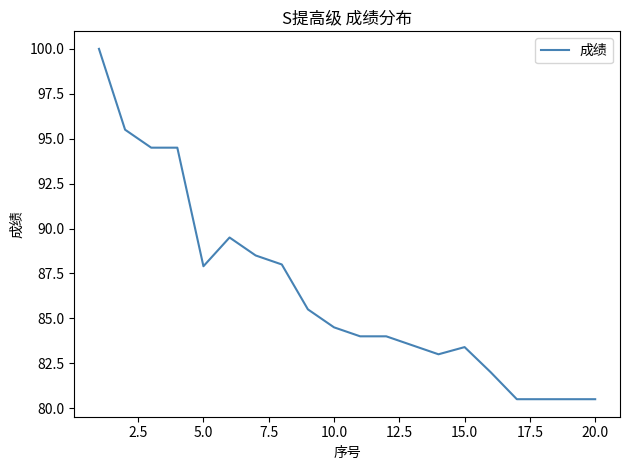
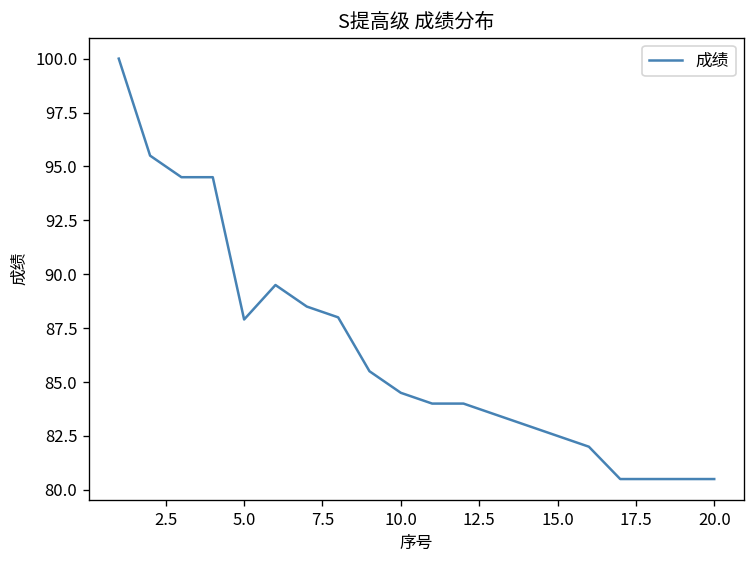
  {
    "5.0": 87.9,
    "10.0": 84.5,
-   "15.0": 83.4,
+   "15.0": 82.5,
    "20.0": 80.5
  }
